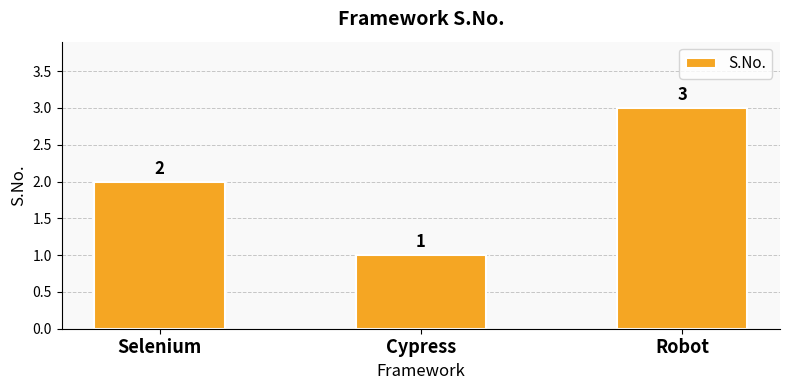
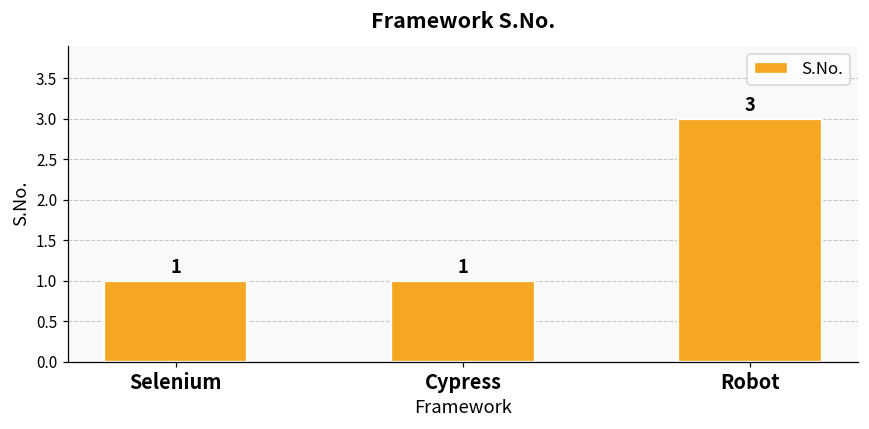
  {
-   "Selenium": 2,
+   "Selenium": 1,
    "Cypress": 1,
    "Robot": 3
  }
